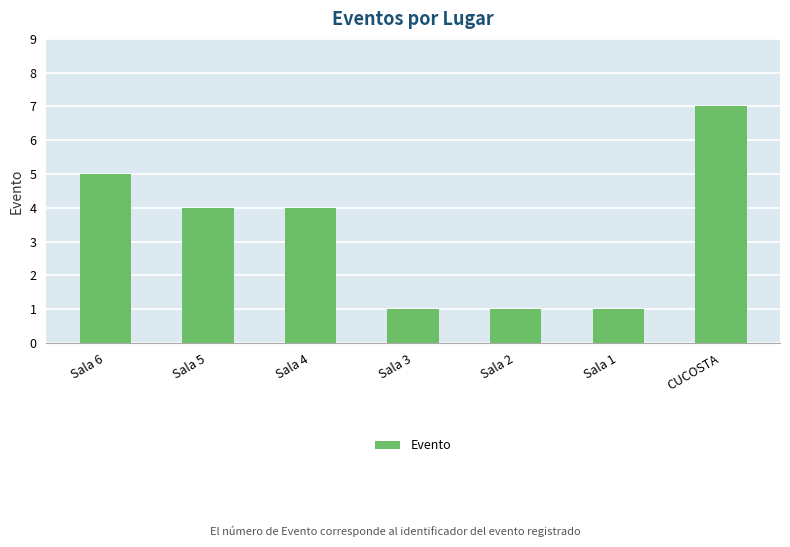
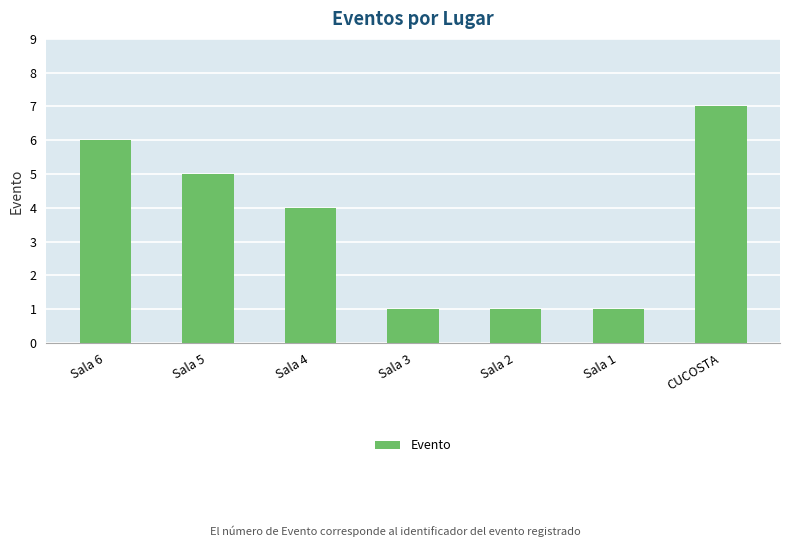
  {
-   "Sala 6": 5,
-   "Sala 5": 4,
+   "Sala 6": 6,
+   "Sala 5": 5,
    "Sala 4": 4,
    "Sala 3": 1,
    "Sala 2": 1,
    "Sala 1": 1,
    "CUCOSTA": 7
  }
